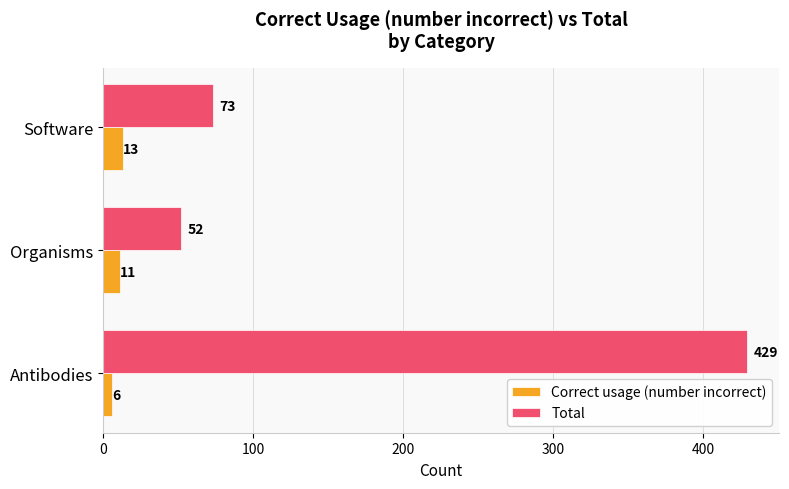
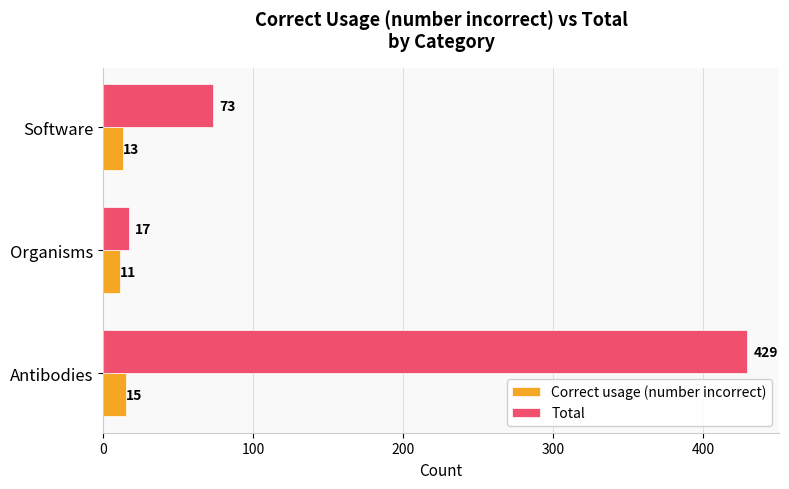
  {
    "Correct usage (number incorrect)": {
      "Software": 13,
      "Organisms": 11,
-     "Antibodies": 6
+     "Antibodies": 15
    },
    "Total": {
      "Software": 73,
-     "Organisms": 52,
+     "Organisms": 17,
      "Antibodies": 429
    }
  }
